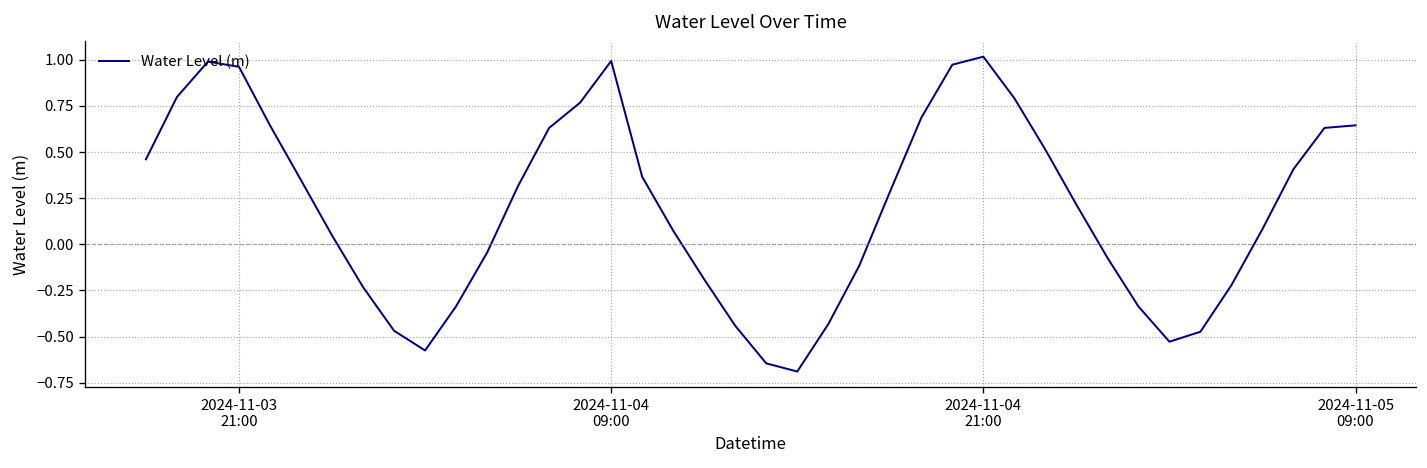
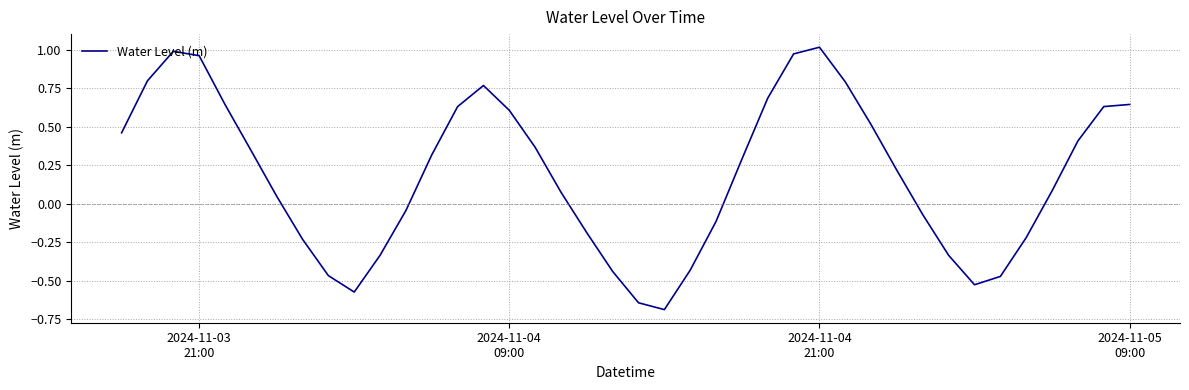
  {
    "2024-11-03 21:00": 0.96,
-   "2024-11-04 09:00": 0.99,
+   "2024-11-04 09:00": 0.61,
    "2024-11-04 21:00": 1.02,
    "2024-11-05 09:00": 0.64
  }
